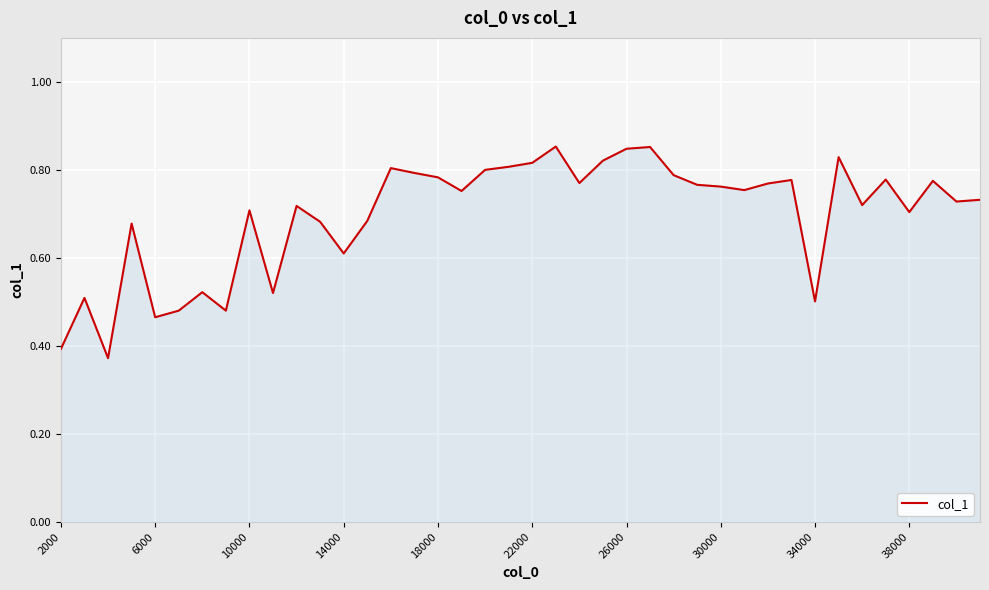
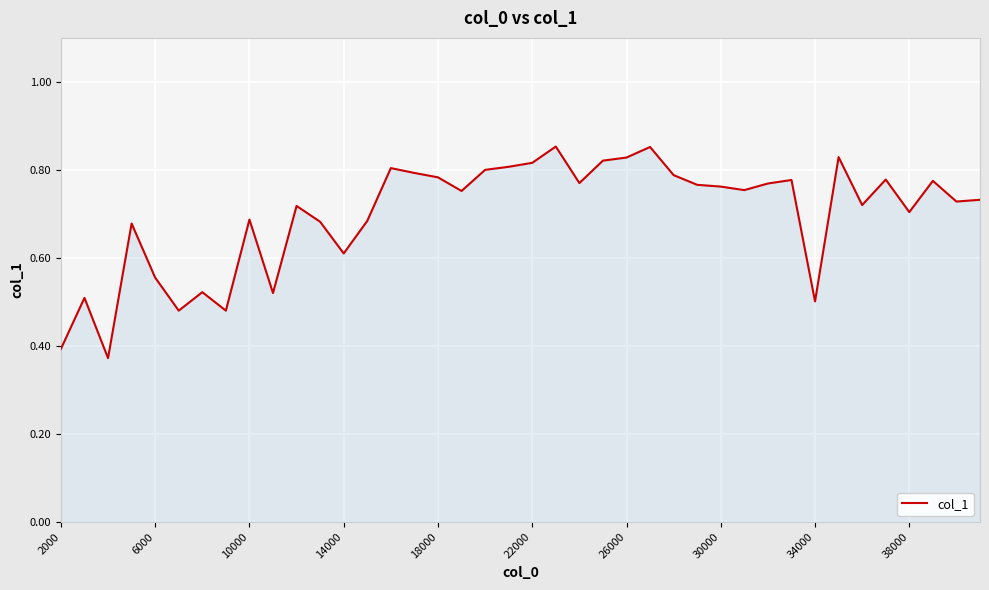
  {
    "2000": 0.39,
-   "6000": 0.47,
-   "10000": 0.71,
+   "6000": 0.56,
+   "10000": 0.69,
    "14000": 0.61,
    "18000": 0.78,
    "22000": 0.82,
-   "26000": 0.85,
+   "26000": 0.83,
    "30000": 0.76,
    "34000": 0.50,
    "38000": 0.70
  }
